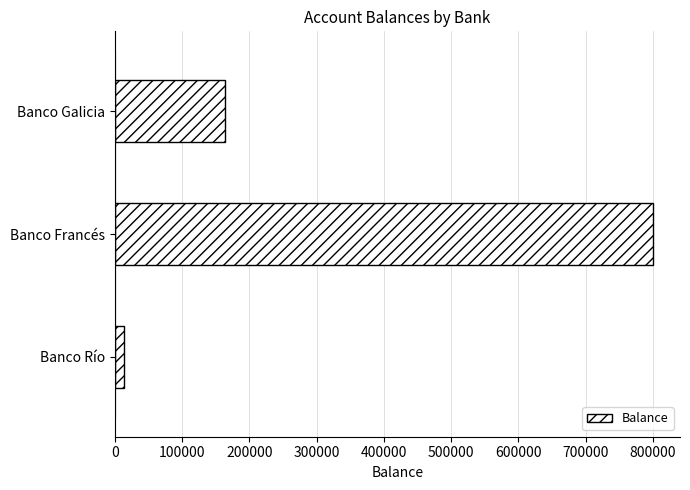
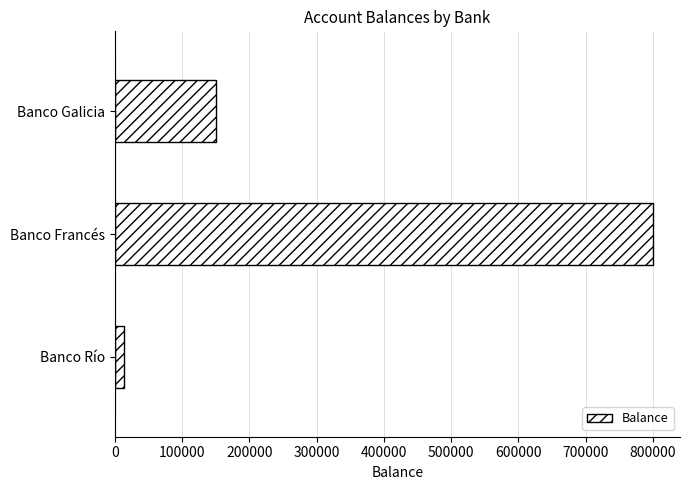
  {
-   "Banco Galicia": 160000,
+   "Banco Galicia": 150000,
    "Banco Francés": 800000,
    "Banco Río": 10000
  }
